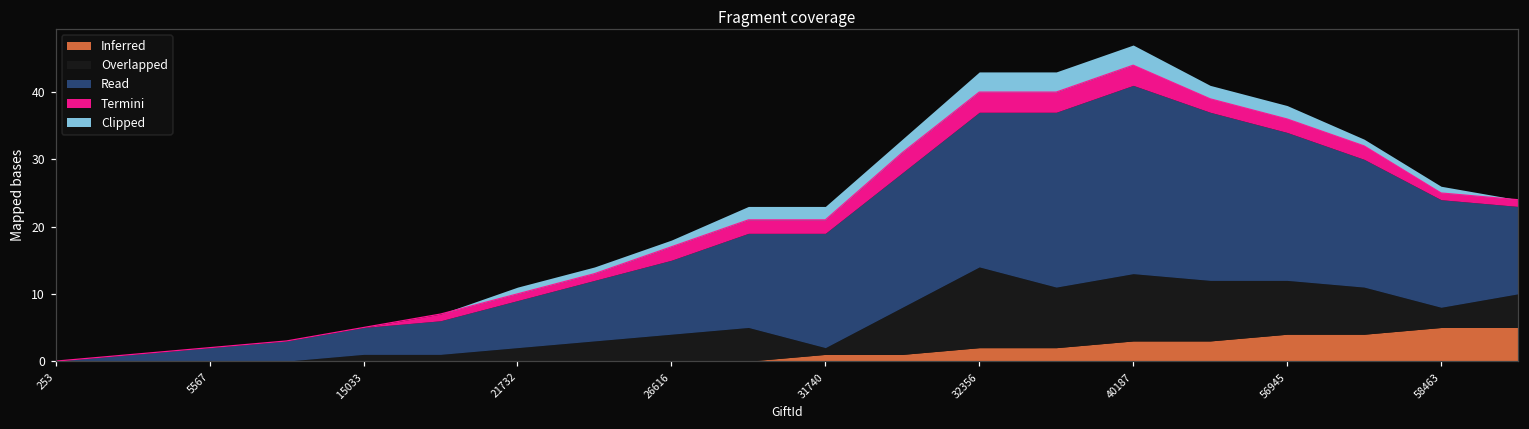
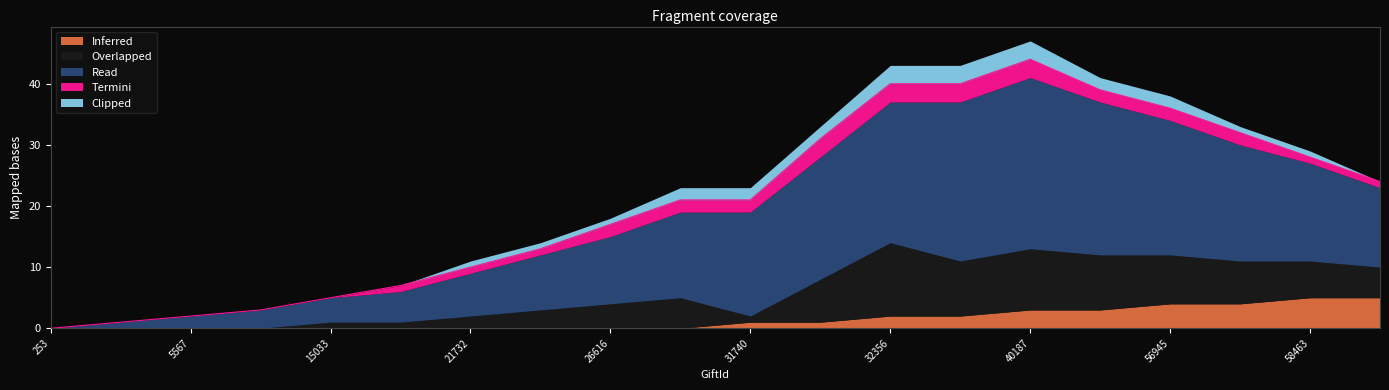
  {
    "Inferred": {
      "15033": 0,
      "21732": 0,
      "26616": 0,
      "31740": 1,
      "32356": 2,
      "40187": 3,
      "56945": 4,
      "58463": 5
    },
    "Overlapped": {
-     "58463": 3
+     "58463": 6
    },
    "Read": {
      "21732": 7,
      "26616": 11,
      "31740": 17,
      "32356": 23,
      "40187": 28,
      "56945": 22,
      "58463": 16
    },
    "Termini": {
      "21732": 1,
      "26616": 2,
      "31740": 2,
      "32356": 3,
      "40187": 3,
      "56945": 2,
      "58463": 1
    },
    "Clipped": {
      "21732": 1,
      "26616": 1,
      "31740": 2,
      "32356": 3,
      "40187": 3,
      "56945": 2,
      "58463": 1
    }
  }
